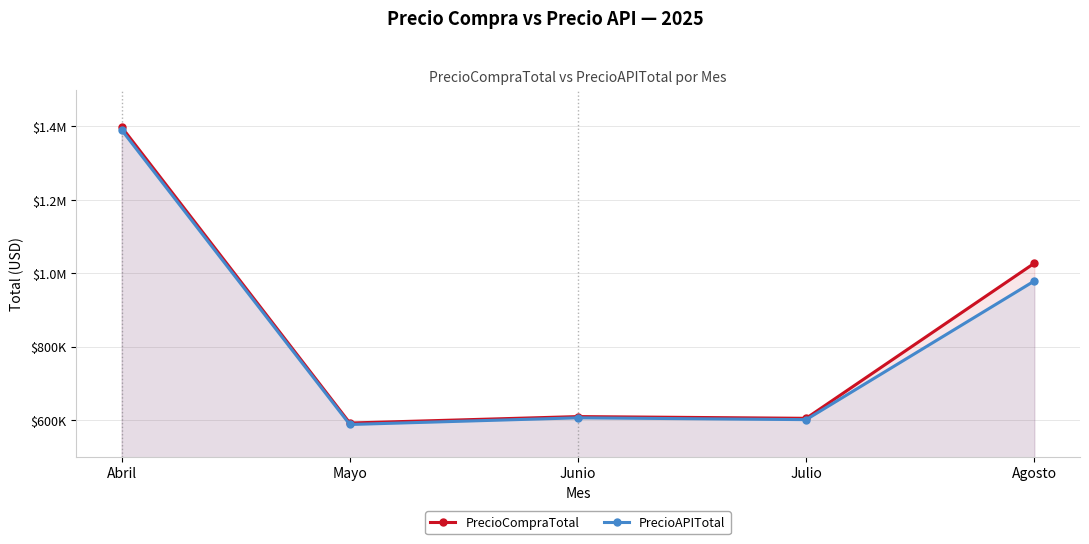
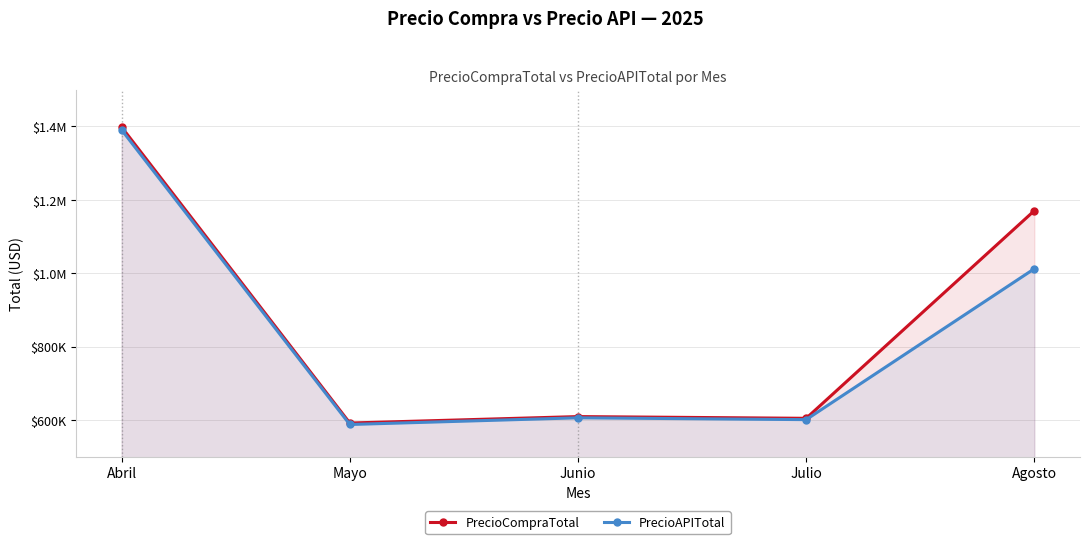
  {
    "PrecioCompraTotal": {
      "Abril": "$1400000",
-     "Agosto": "$1030000"
+     "Agosto": "$1170000"
    },
    "PrecioAPITotal": {
      "Abril": "$1390000",
-     "Agosto": "$980000"
+     "Agosto": "$1010000"
    }
  }
